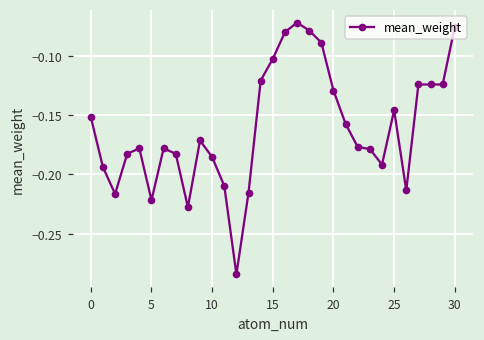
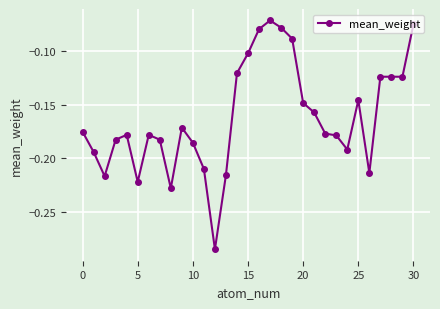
  {
-   "0": -0.152,
+   "0": -0.175,
    "5": -0.222,
    "10": -0.185,
    "15": -0.102,
-   "20": -0.129,
+   "20": -0.148,
    "25": -0.146
  }
